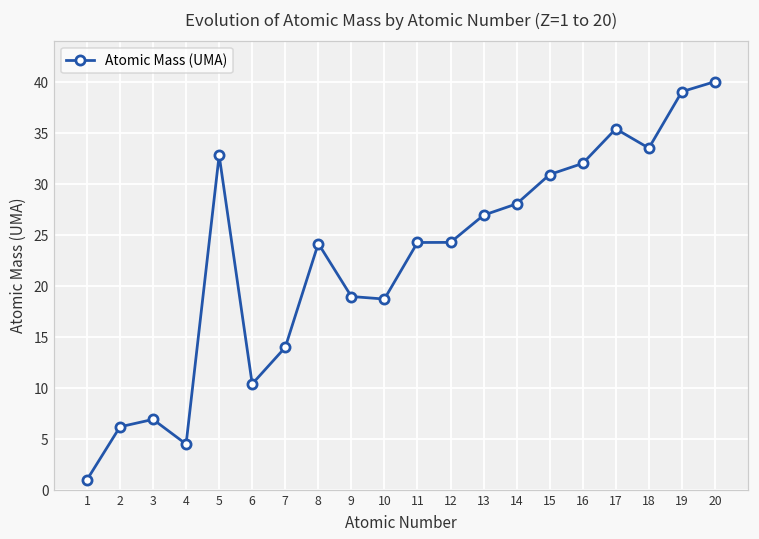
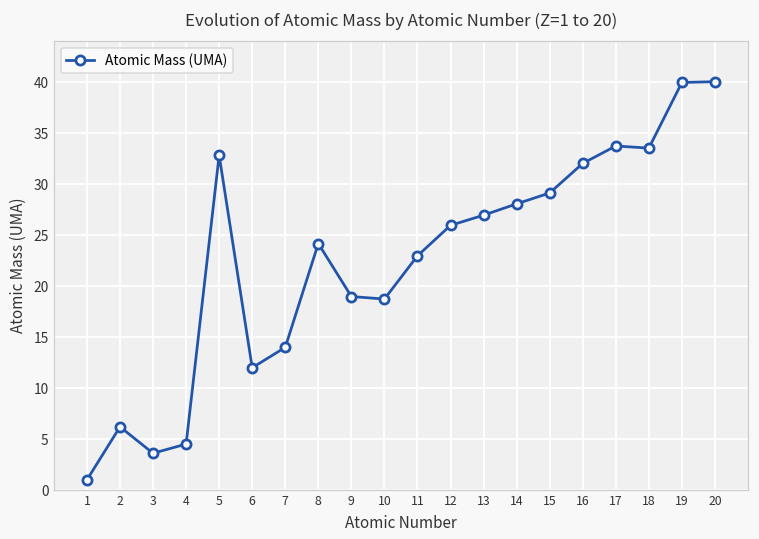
  {
    "1": 1,
    "2": 6,
-   "3": 7,
+   "3": 4,
    "4": 5,
    "5": 33,
-   "6": 10,
+   "6": 12,
    "7": 14,
    "8": 24,
    "9": 19,
    "10": 19,
-   "11": 24,
-   "12": 24,
+   "11": 23,
+   "12": 26,
    "13": 27,
    "14": 28,
-   "15": 31,
+   "15": 29,
    "16": 32,
-   "17": 35,
+   "17": 34,
    "18": 34,
-   "19": 39,
+   "19": 40,
    "20": 40
  }
